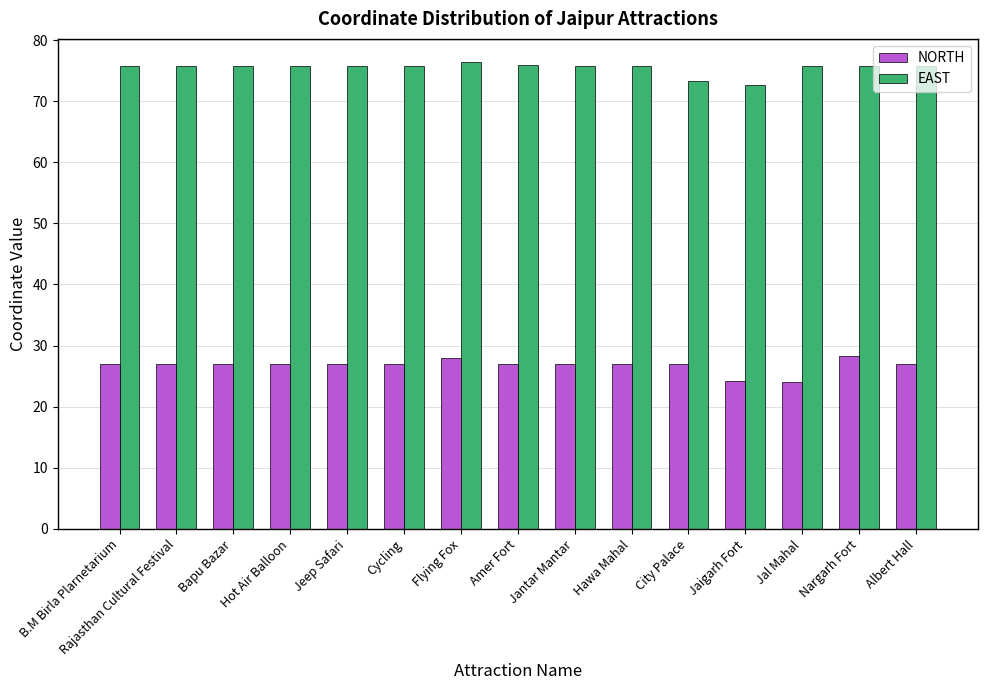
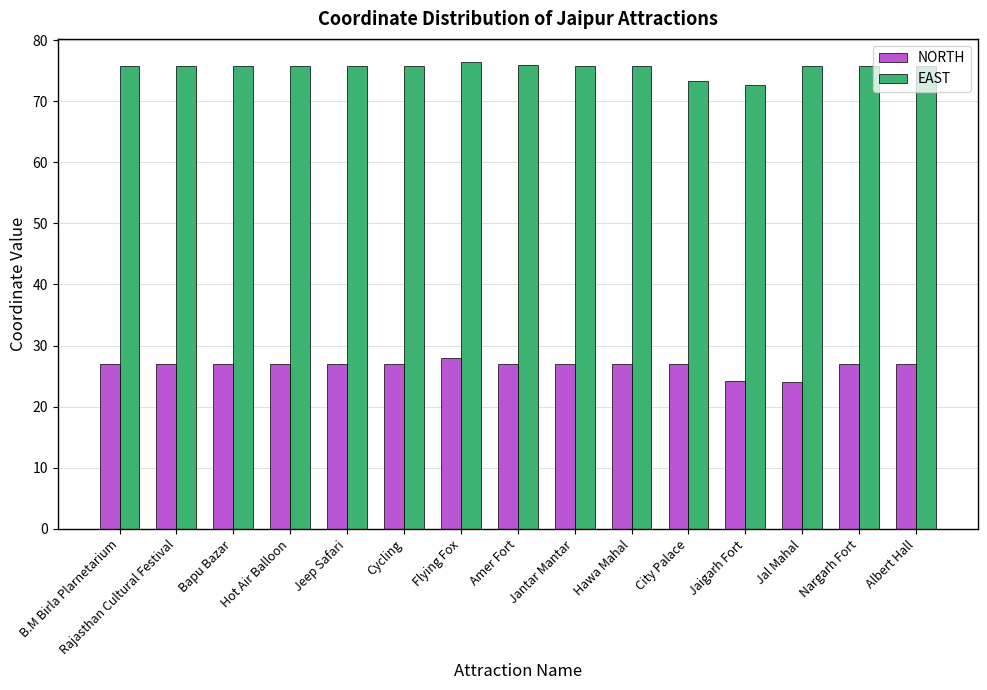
  {
    "NORTH": {
      "B.M Birla Plarnetarium": 27,
      "Rajasthan Cultural Festival": 27,
      "Bapu Bazar": 27,
      "Hot Air Balloon": 27,
      "Jeep Safari": 27,
      "Cycling": 27,
      "Flying Fox": 28,
      "Amer Fort": 27,
      "Jantar Mantar": 27,
      "Hawa Mahal": 27,
      "City Palace": 27,
      "Jaigarh Fort": 24,
      "Jal Mahal": 24,
-     "Nargarh Fort": 28,
+     "Nargarh Fort": 27,
      "Albert Hall": 27
    },
    "EAST": {
      "B.M Birla Plarnetarium": 76,
      "Rajasthan Cultural Festival": 76,
      "Bapu Bazar": 76,
      "Hot Air Balloon": 76,
      "Jeep Safari": 76,
      "Cycling": 76,
      "Flying Fox": 76,
      "Amer Fort": 76,
      "Jantar Mantar": 76,
      "Hawa Mahal": 76,
      "City Palace": 73,
      "Jaigarh Fort": 73,
      "Jal Mahal": 76,
      "Nargarh Fort": 76
    }
  }
